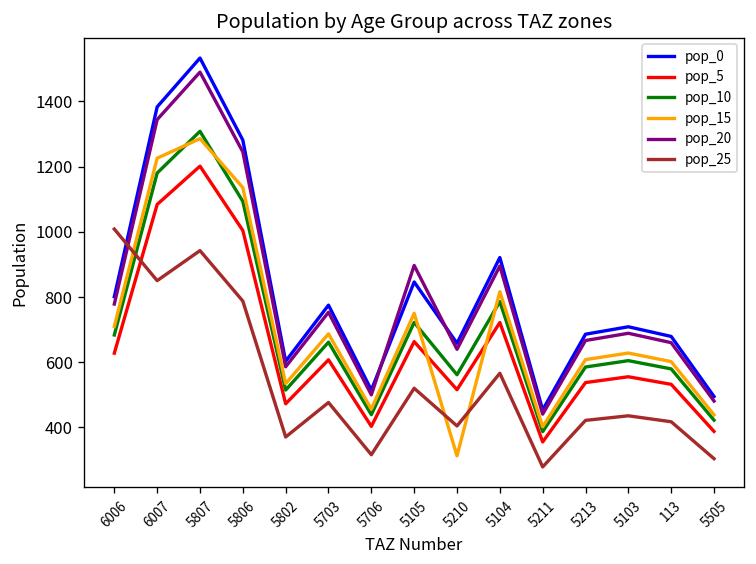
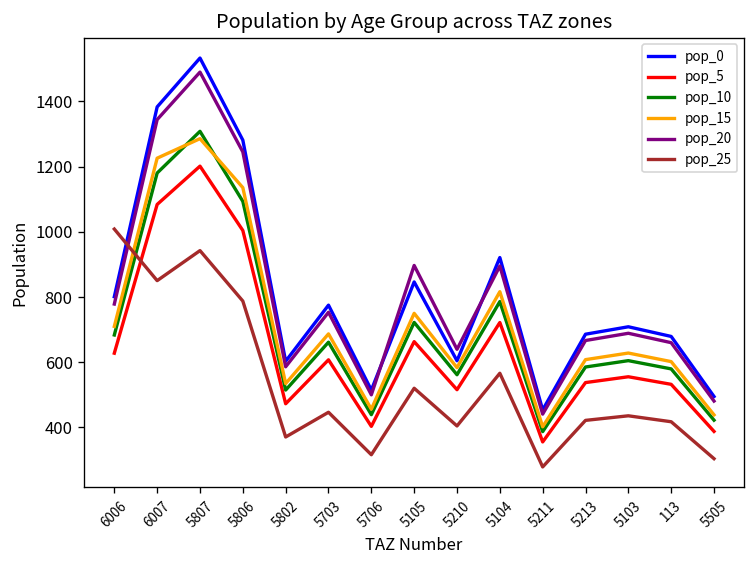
  {
    "pop_0": {
      "6006": 800,
      "6007": 1380,
      "5807": 1530,
      "5806": 1280,
      "5802": 600,
      "5703": 780,
      "5706": 510,
      "5105": 850,
-     "5210": 660,
+     "5210": 600,
      "5104": 920,
      "5211": 450,
      "5213": 690,
      "5103": 710,
      "113": 680,
      "5505": 490
    },
    "pop_5": {
      "6006": 630,
      "6007": 1080,
      "5807": 1200,
      "5806": 1000,
      "5802": 470,
      "5703": 610,
      "5706": 400,
      "5105": 660,
      "5210": 520,
      "5104": 720,
      "5211": 360,
      "5213": 540,
      "5103": 560,
      "113": 530,
      "5505": 390
    },
    "pop_10": {
      "6006": 680,
      "6007": 1180,
      "5807": 1310,
      "5806": 1090,
      "5802": 510,
      "5703": 660,
      "5706": 440,
      "5105": 720,
      "5210": 560,
      "5104": 790,
      "5211": 390,
      "5213": 590,
      "5103": 600,
      "113": 580,
      "5505": 420
    },
    "pop_15": {
      "6006": 710,
      "6007": 1230,
      "5807": 1290,
      "5806": 1140,
      "5802": 530,
      "5703": 690,
      "5706": 460,
      "5105": 750,
-     "5210": 310,
+     "5210": 580,
      "5104": 820,
      "5211": 400,
      "5213": 610,
      "5103": 630,
      "113": 600,
      "5505": 440
    },
    "pop_20": {
      "6006": 780,
      "6007": 1340,
      "5807": 1490,
      "5806": 1250,
      "5802": 590,
      "5703": 750,
      "5706": 500,
      "5105": 900,
      "5210": 640,
      "5104": 900,
      "5211": 440,
      "5213": 670,
      "5103": 690,
      "113": 660,
      "5505": 480
    },
    "pop_25": {
      "6006": 1010,
      "6007": 850,
      "5807": 940,
      "5806": 790,
      "5802": 370,
-     "5703": 480,
+     "5703": 450,
      "5706": 320,
      "5105": 520,
      "5210": 400,
      "5104": 570,
      "5211": 280,
      "5213": 420,
      "5103": 440,
      "113": 420,
      "5505": 300
    }
  }
